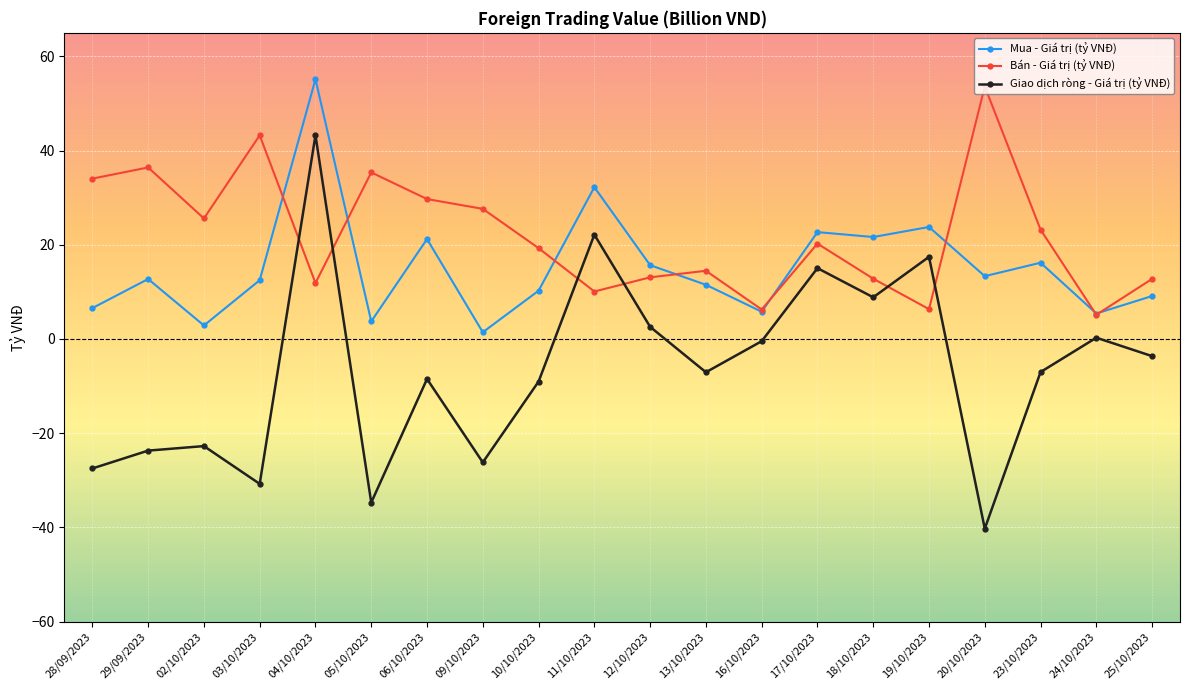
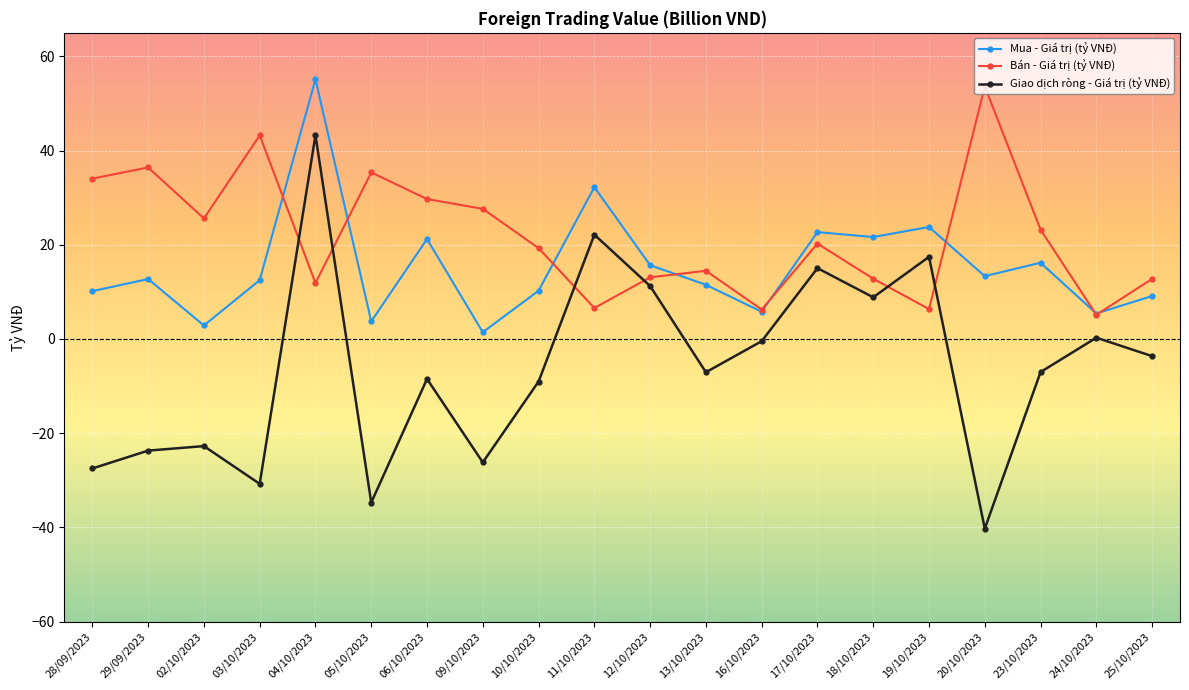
  {
    "Mua - Giá trị (tỷ VNĐ)": {
-     "28/09/2023": 7,
+     "28/09/2023": 10,
      "29/09/2023": 13,
      "02/10/2023": 3,
      "03/10/2023": 12,
      "04/10/2023": 55,
      "05/10/2023": 4,
      "06/10/2023": 21,
      "09/10/2023": 1,
      "10/10/2023": 10,
      "11/10/2023": 32,
      "12/10/2023": 16,
      "13/10/2023": 12,
      "17/10/2023": 23,
      "18/10/2023": 22,
      "19/10/2023": 24,
      "20/10/2023": 13,
      "23/10/2023": 16,
      "25/10/2023": 9
    },
    "Bán - Giá trị (tỷ VNĐ)": {
      "28/09/2023": 34,
      "29/09/2023": 36,
      "02/10/2023": 26,
      "03/10/2023": 43,
      "04/10/2023": 12,
      "05/10/2023": 35,
      "06/10/2023": 30,
      "09/10/2023": 28,
      "10/10/2023": 19,
-     "11/10/2023": 10,
+     "11/10/2023": 7,
      "12/10/2023": 13,
      "13/10/2023": 14,
      "17/10/2023": 20,
      "18/10/2023": 13,
      "19/10/2023": 6,
      "23/10/2023": 23,
      "25/10/2023": 13
    },
    "Giao dịch ròng - Giá trị (tỷ VNĐ)": {
      "28/09/2023": -27,
      "29/09/2023": -24,
      "02/10/2023": -23,
      "03/10/2023": -31,
      "04/10/2023": 43,
      "05/10/2023": -35,
      "06/10/2023": -8,
      "09/10/2023": -26,
      "10/10/2023": -9,
      "11/10/2023": 22,
-     "12/10/2023": 3,
+     "12/10/2023": 11,
      "13/10/2023": -7,
      "16/10/2023": 0,
      "17/10/2023": 15,
      "18/10/2023": 9,
      "19/10/2023": 17,
      "20/10/2023": -40,
      "23/10/2023": -7,
      "24/10/2023": 0,
      "25/10/2023": -4
    }
  }
